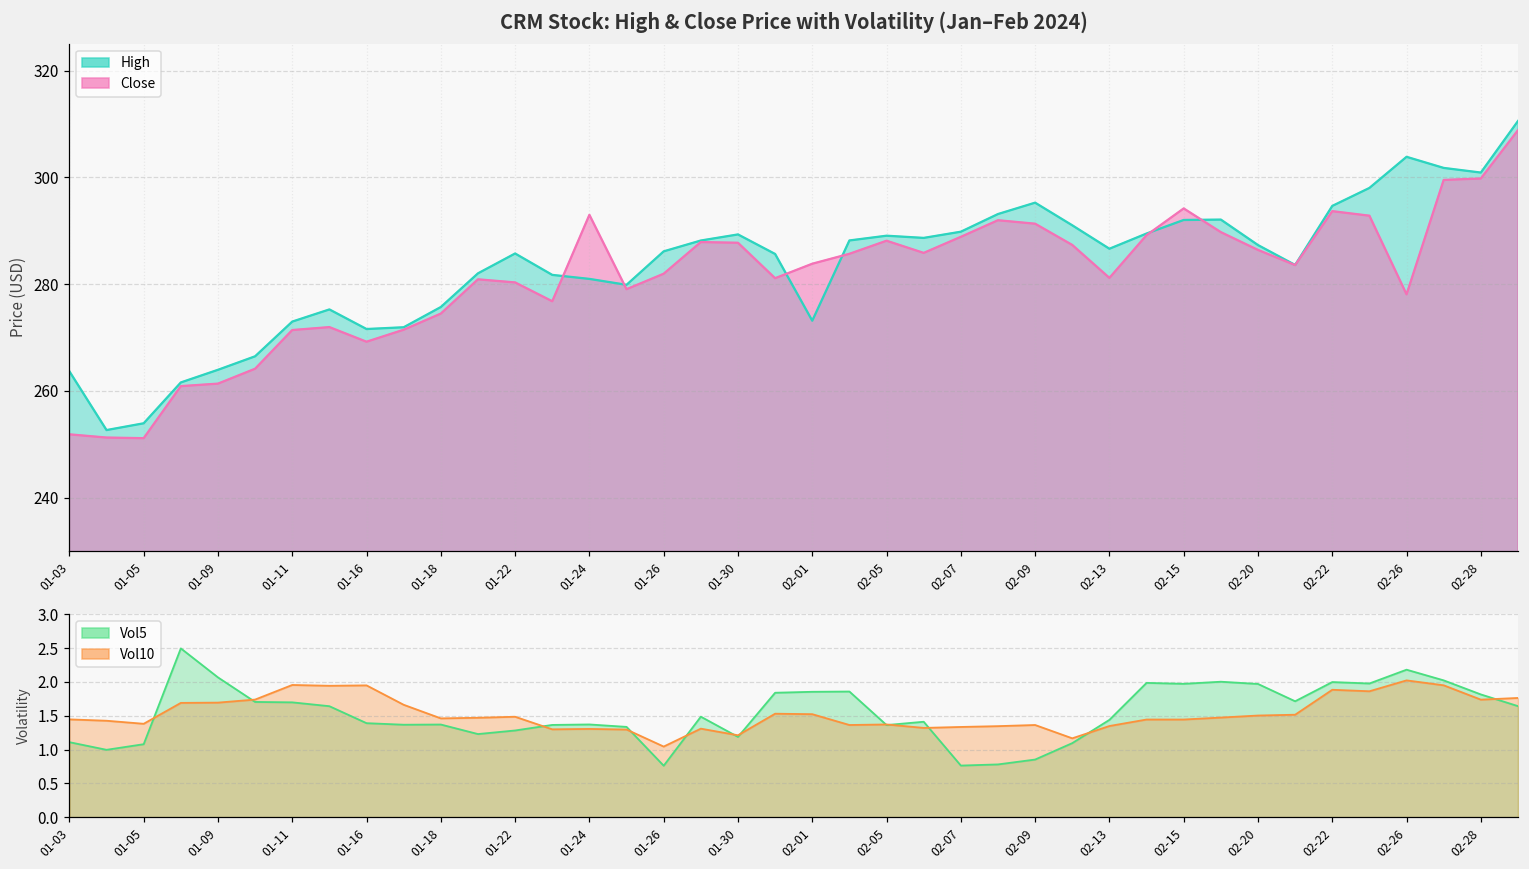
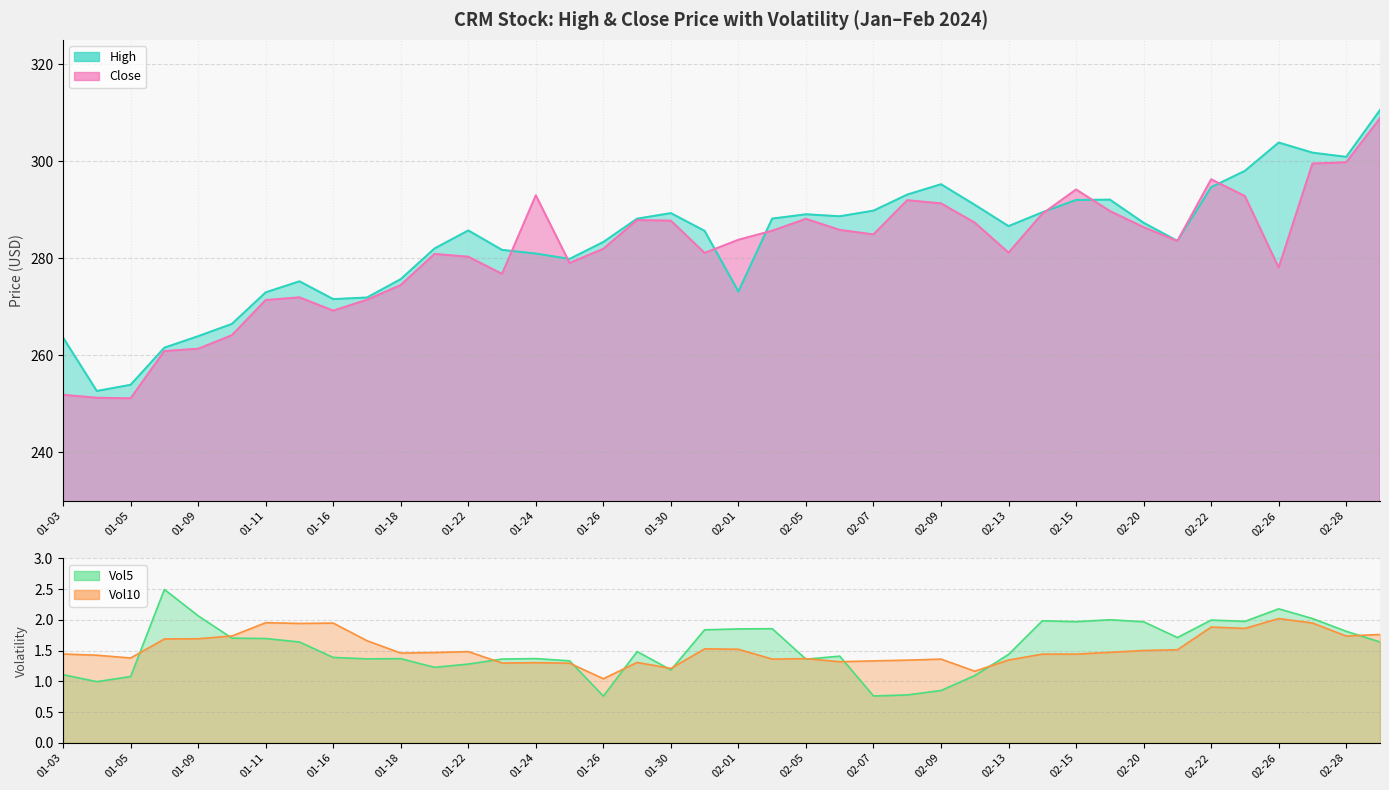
  {
    "CRM Stock: High & Close Price with Volatility (Jan–Feb 2024)": {
      "High": {
        "01-03": 264,
        "01-05": 254,
        "01-09": 264,
        "01-11": 273,
        "01-16": 272,
        "01-18": 276,
        "01-22": 286,
        "01-24": 281,
-       "01-26": 286,
+       "01-26": 283,
        "01-30": 289,
        "02-01": 273,
        "02-05": 289,
        "02-07": 290,
        "02-09": 295,
        "02-13": 287,
        "02-15": 292,
        "02-20": 287,
        "02-22": 295,
        "02-26": 304,
        "02-28": 301
      },
      "Close": {
        "01-03": 252,
        "01-05": 251,
        "01-09": 261,
        "01-11": 271,
        "01-16": 269,
        "01-18": 274,
        "01-22": 280,
        "01-24": 293,
        "01-26": 282,
        "01-30": 288,
        "02-01": 284,
        "02-05": 288,
-       "02-07": 289,
+       "02-07": 285,
        "02-09": 291,
        "02-13": 281,
        "02-15": 294,
        "02-20": 286,
-       "02-22": 294,
+       "02-22": 296,
        "02-26": 278,
        "02-28": 300
      }
    }
  }
